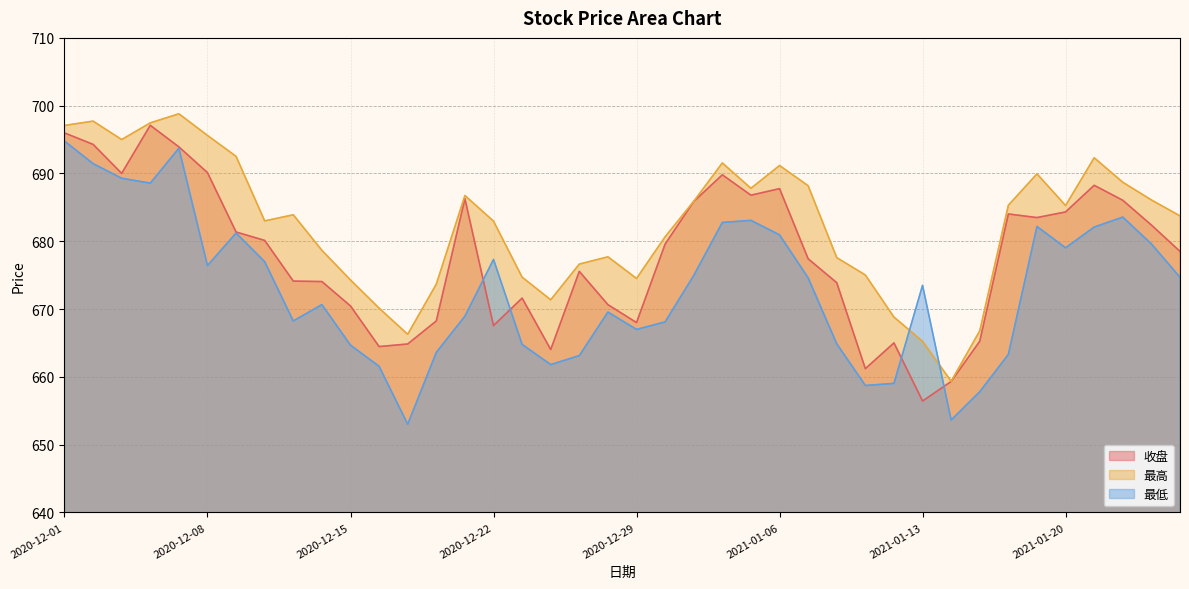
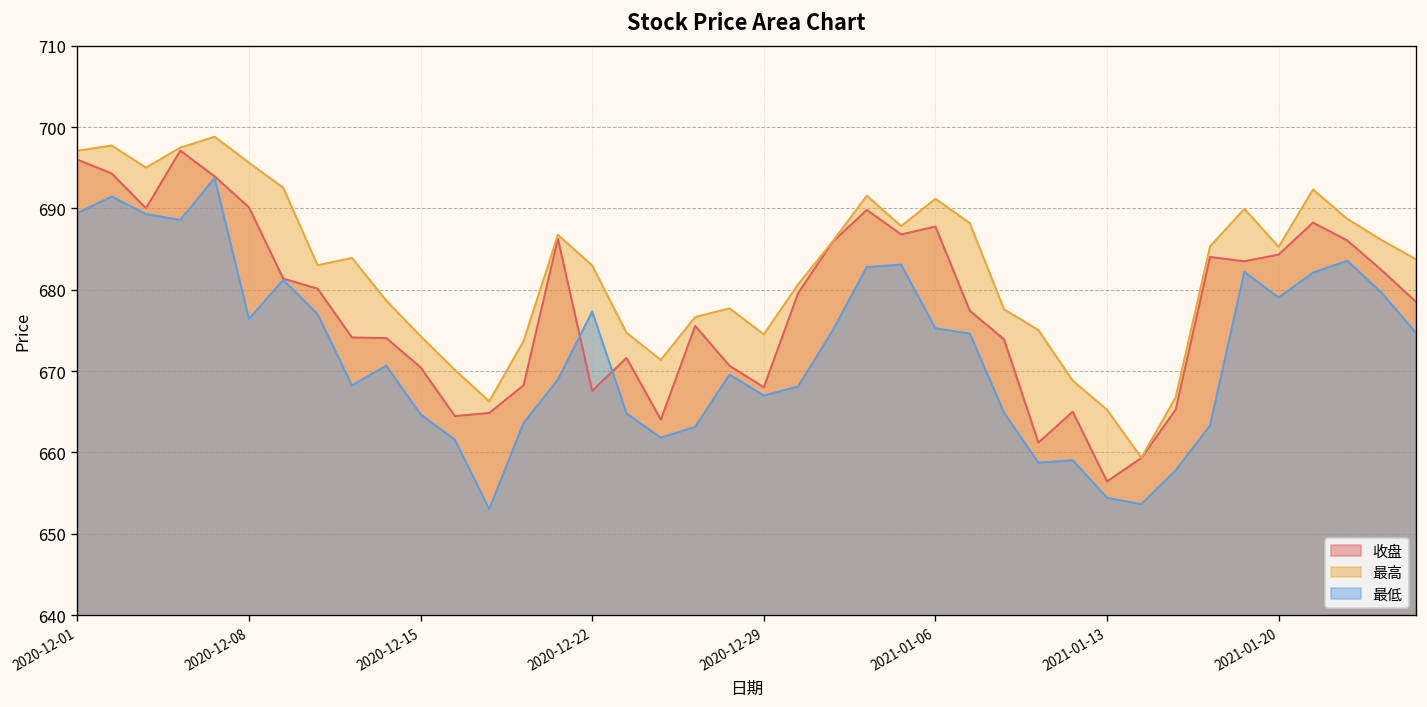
  {
    "最低": {
-     "2020-12-01": 695,
+     "2020-12-01": 689,
      "2020-12-08": 676,
      "2020-12-15": 665,
      "2020-12-22": 677,
      "2020-12-29": 667,
-     "2021-01-06": 681,
-     "2021-01-13": 673,
+     "2021-01-06": 675,
+     "2021-01-13": 654,
      "2021-01-20": 679
    }
  }
